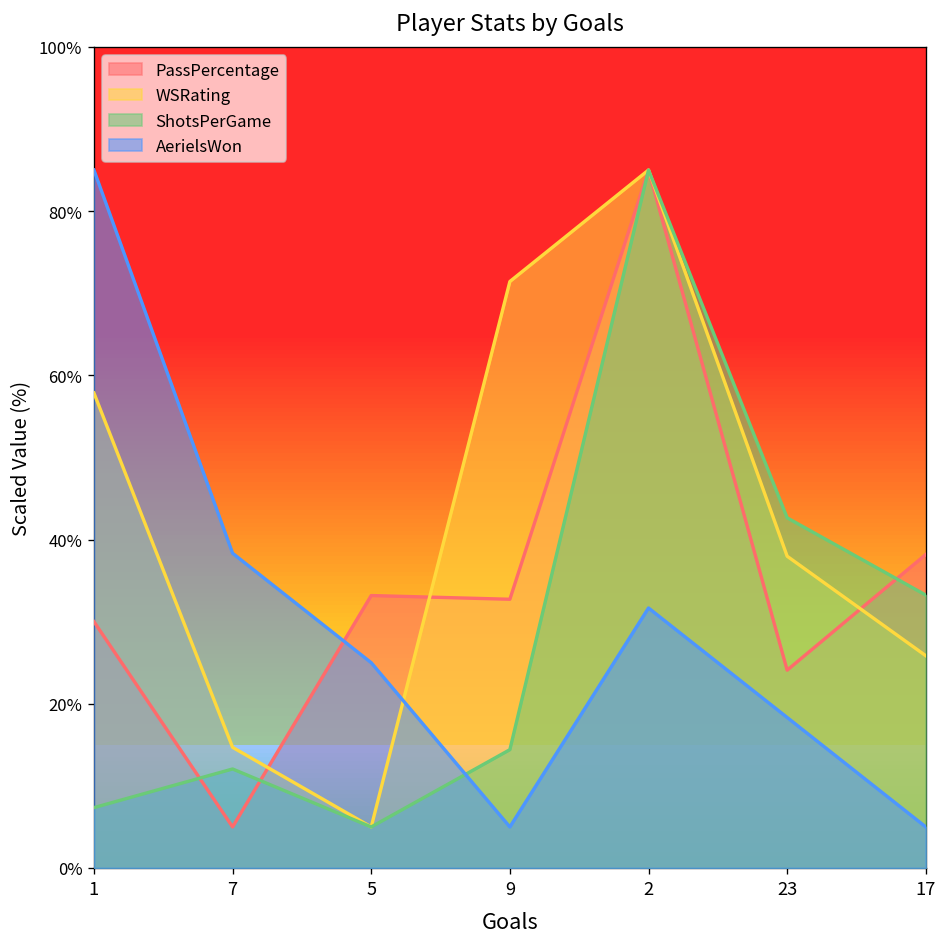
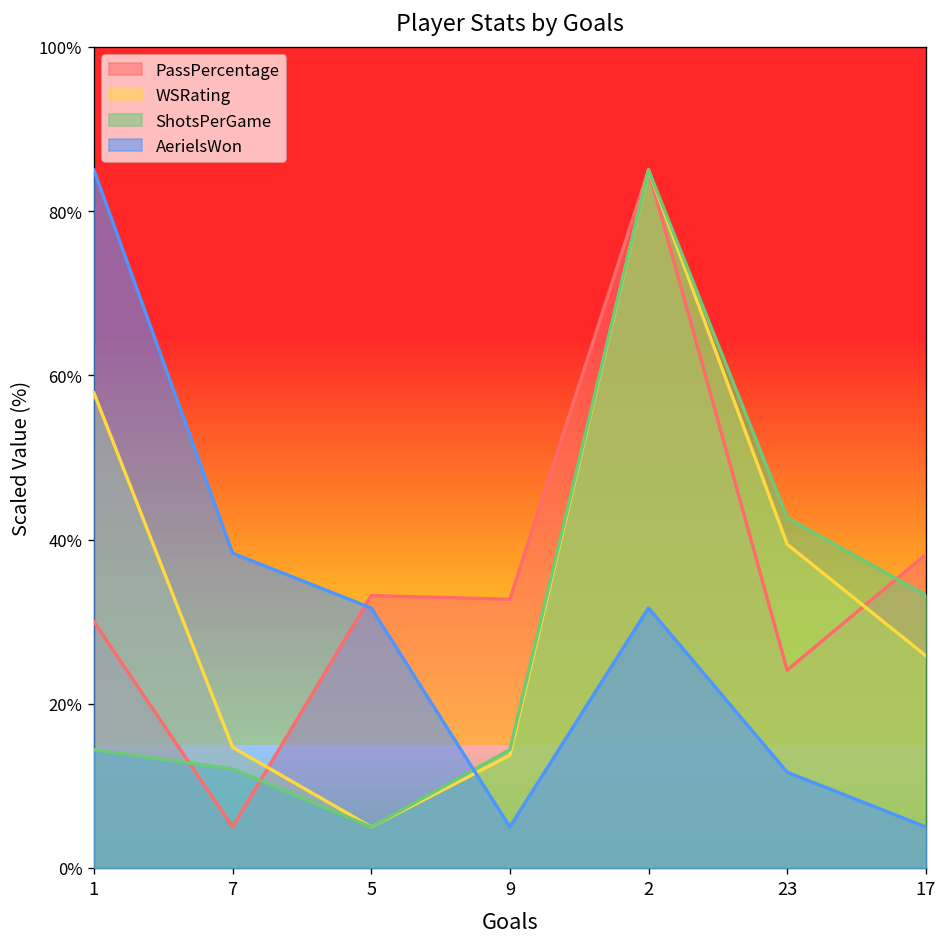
  {
    "PassPercentage": {
      "1": "30%",
      "7": "5%",
      "5": "33%",
      "9": "33%",
      "23": "24%",
      "17": "38%"
    },
    "WSRating": {
      "1": "58%",
      "7": "15%",
-     "9": "71%",
-     "23": "38%",
+     "9": "14%",
+     "23": "39%",
      "17": "26%"
    },
    "ShotsPerGame": {
-     "1": "7%",
+     "1": "14%",
      "7": "12%",
      "9": "14%",
      "23": "43%",
      "17": "33%"
    },
    "AerielsWon": {
      "1": "85%",
      "7": "38%",
-     "5": "25%",
+     "5": "32%",
      "9": "5%",
      "2": "32%",
-     "23": "18%",
+     "23": "12%",
      "17": "5%"
    }
  }
